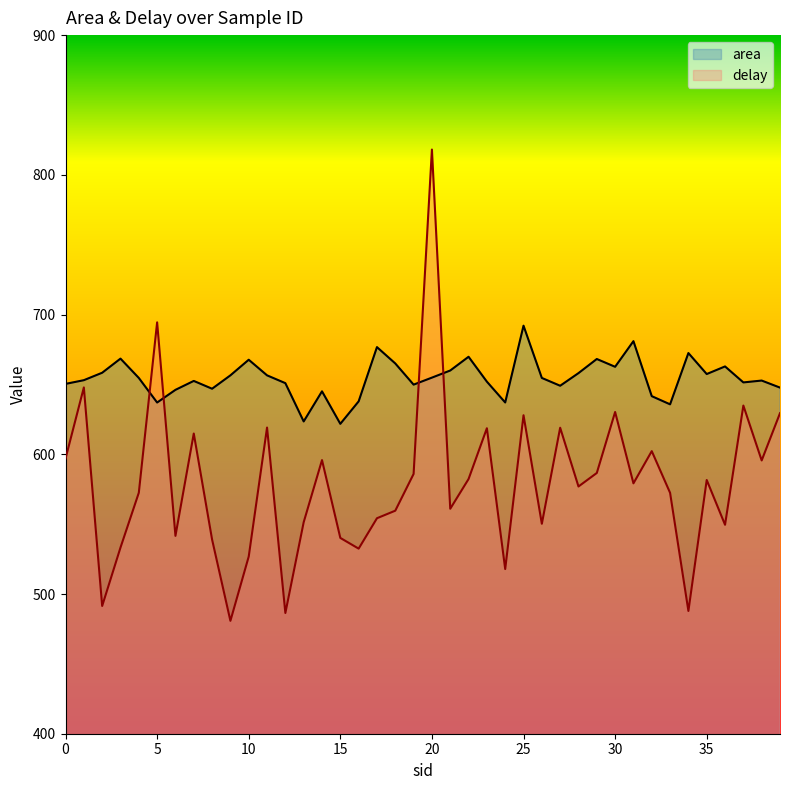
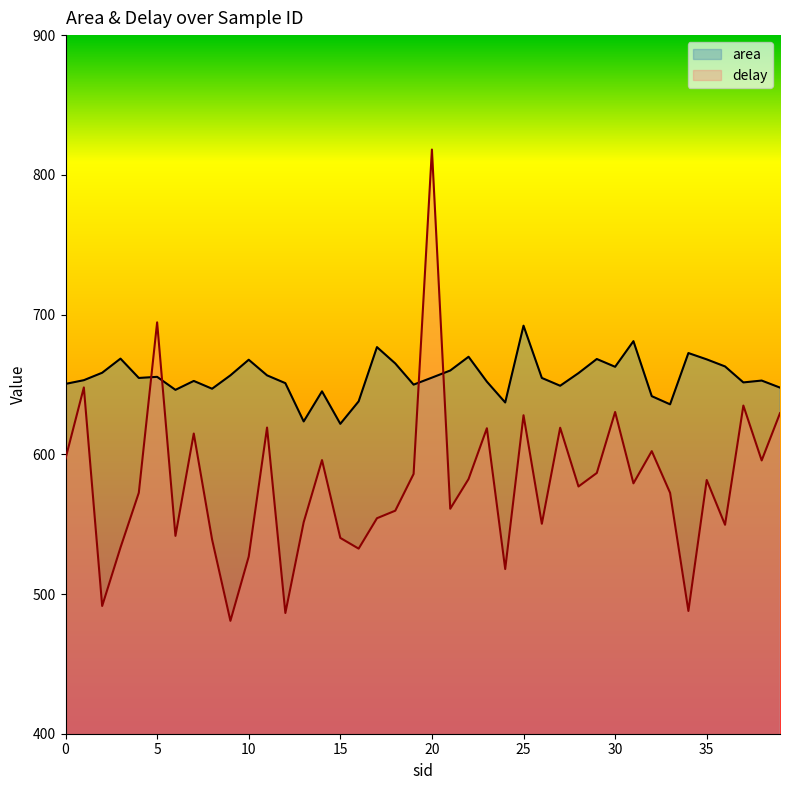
  {
    "area": {
      "0": 650,
-     "5": 637,
+     "5": 655,
      "10": 668,
      "15": 622,
      "20": 655,
      "25": 692,
      "30": 663,
-     "35": 657
+     "35": 668
    },
    "delay": {
      "0": 597,
      "5": 694,
      "10": 527,
      "15": 540,
      "20": 818,
      "25": 628,
      "30": 630,
      "35": 582
    }
  }
